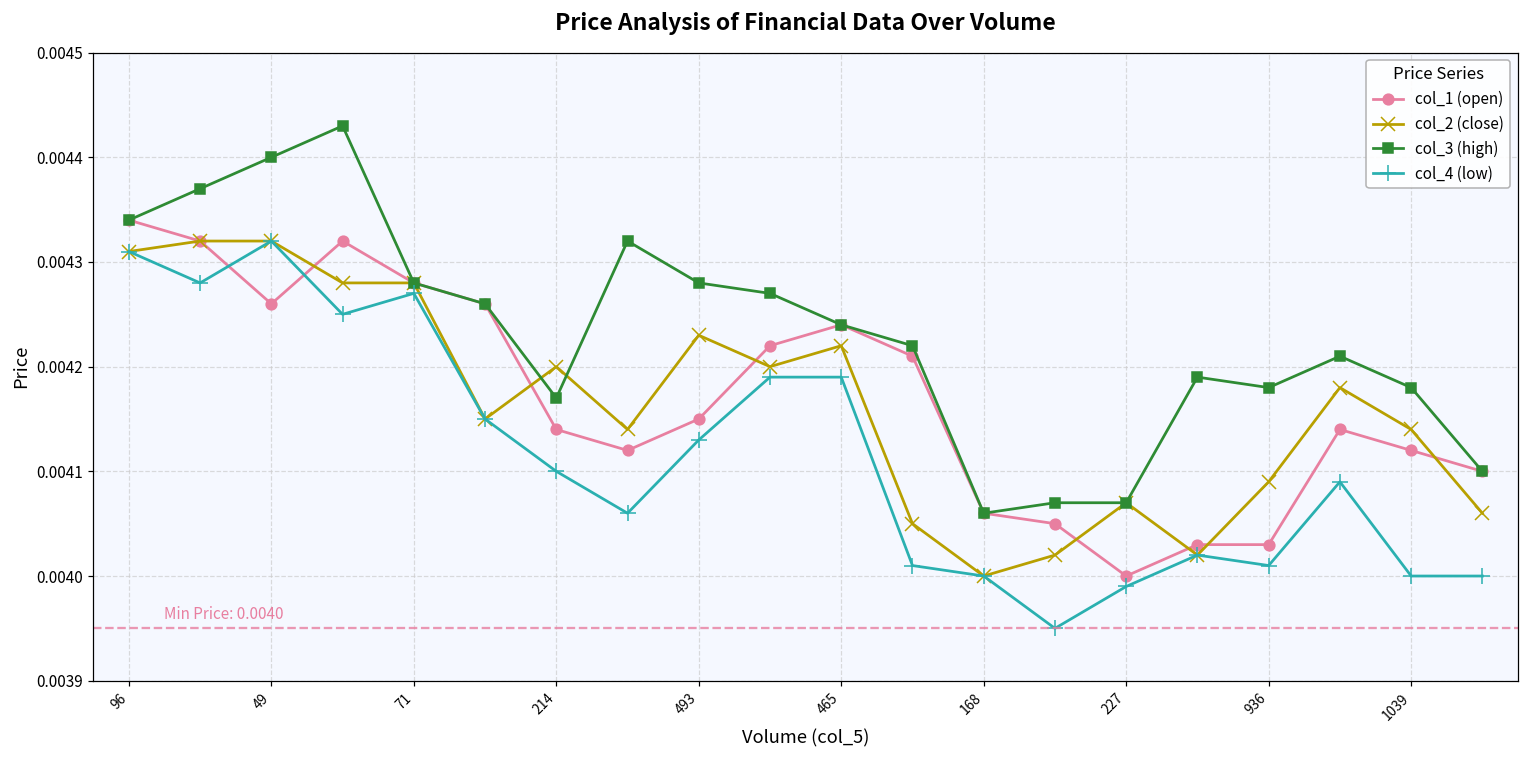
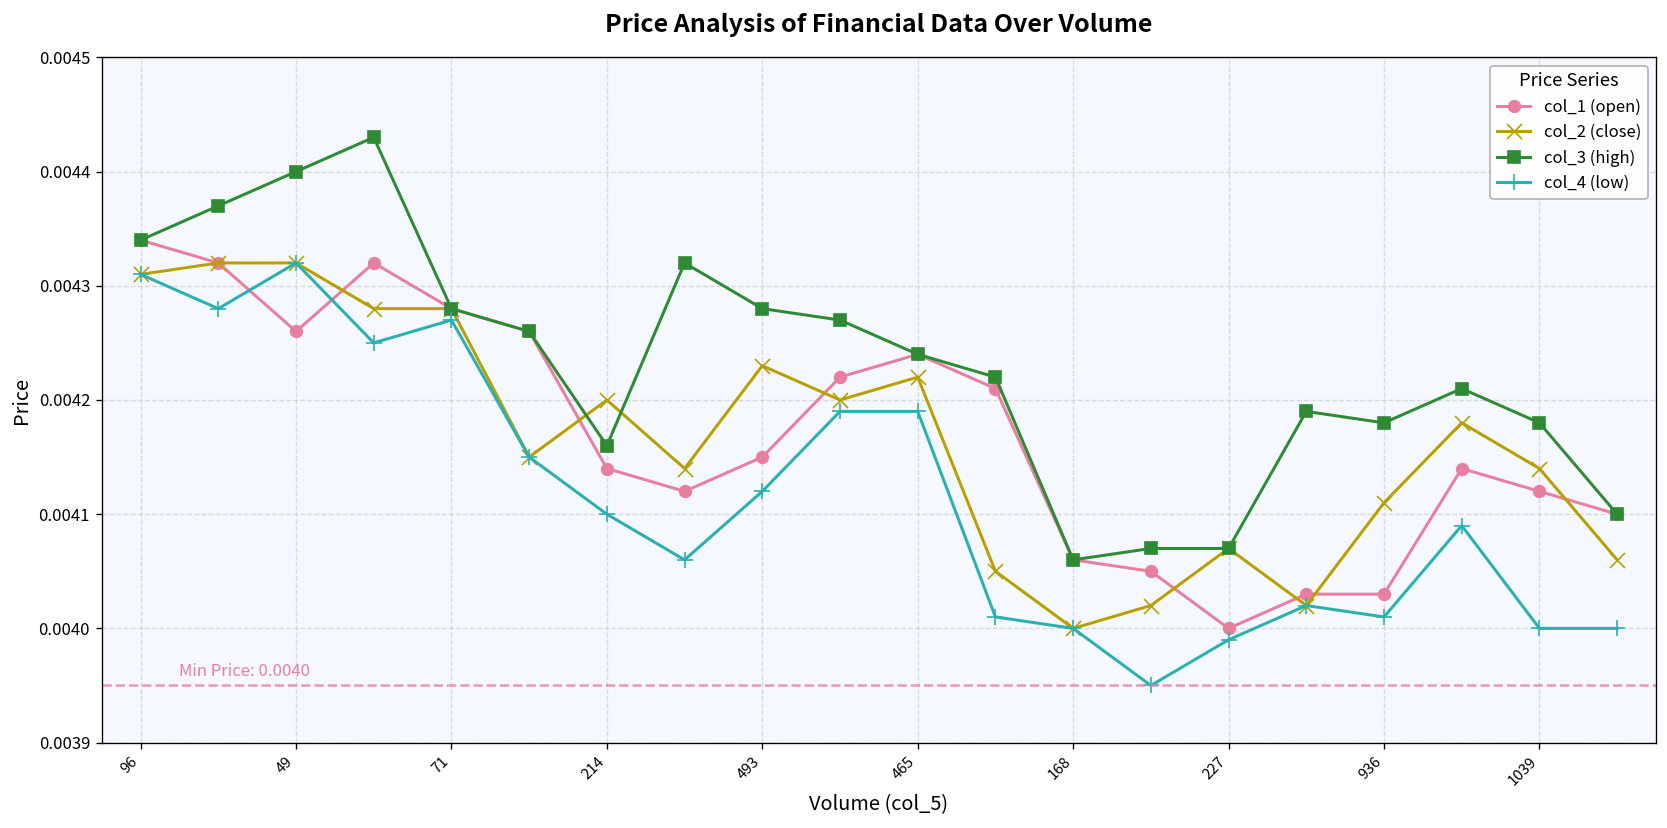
  {
    "col_1 (open)": {
      "49": 0.00426,
      "214": 0.00414,
      "493": 0.00415,
      "227": 0.00400,
      "936": 0.00403,
      "1039": 0.00412
    },
    "col_2 (close)": {
      "214": 0.00420,
      "493": 0.00423,
      "465": 0.00422,
-     "936": 0.00409,
+     "936": 0.00411,
      "1039": 0.00414
    },
    "col_3 (high)": {
      "49": 0.00440,
-     "214": 0.00417,
+     "214": 0.00416,
      "493": 0.00428,
      "936": 0.00418,
      "1039": 0.00418
    },
    "col_4 (low)": {
      "71": 0.00427,
      "214": 0.00410,
-     "493": 0.00413,
+     "493": 0.00412,
      "465": 0.00419,
      "227": 0.00399,
      "936": 0.00401,
      "1039": 0.00400
    }
  }
